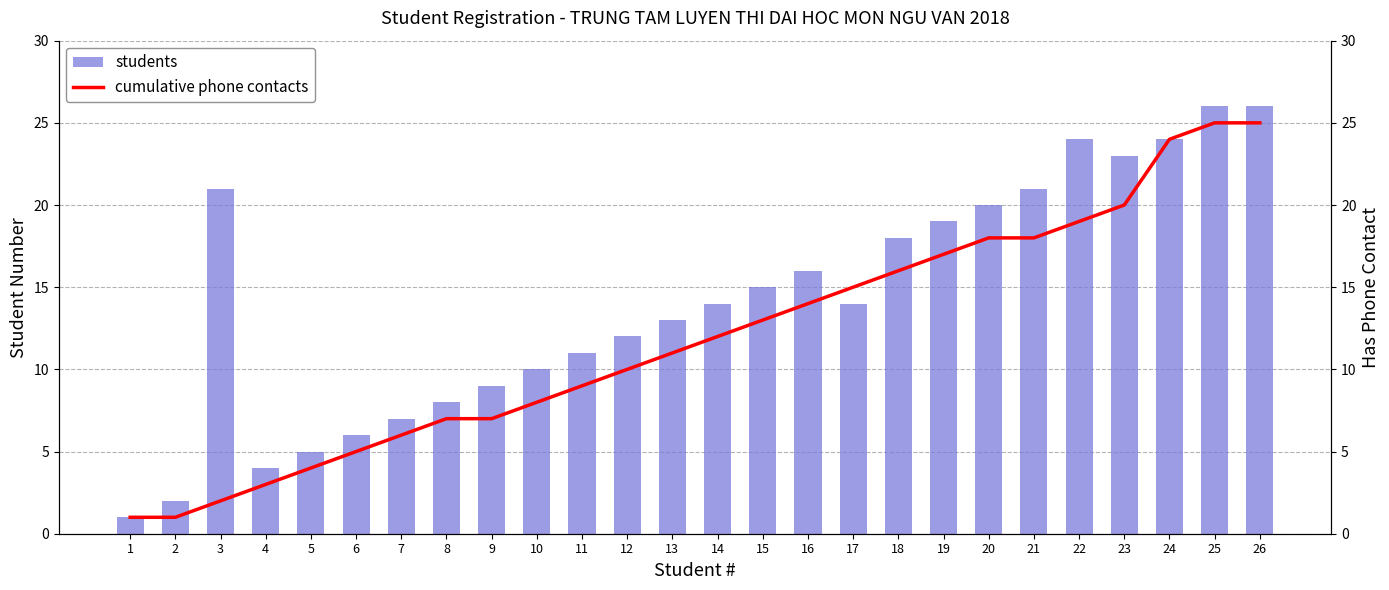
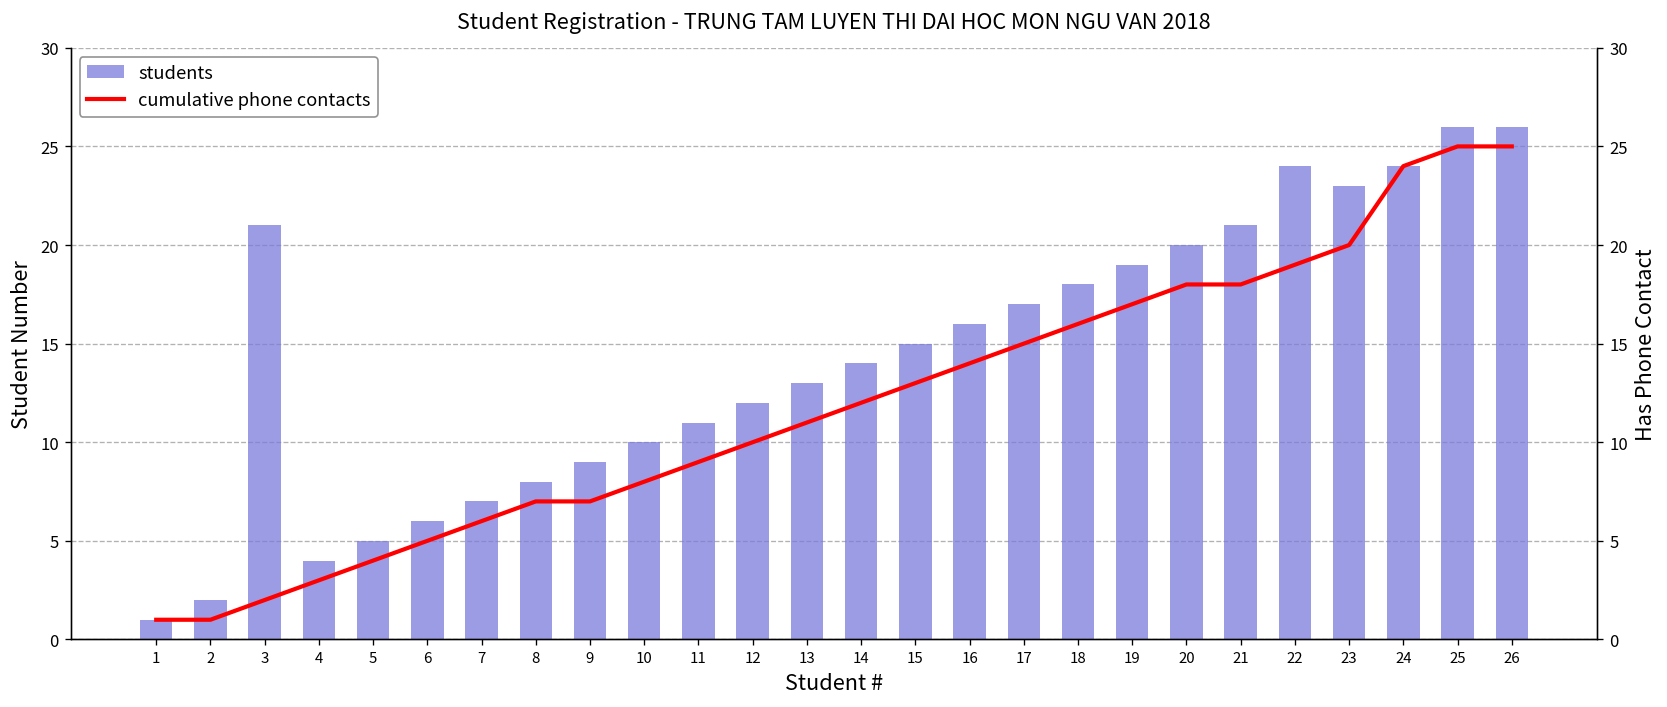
  {
    "students": {
      "1": 1,
      "2": 2,
      "3": 21,
      "4": 4,
      "5": 5,
      "6": 6,
      "7": 7,
      "8": 8,
      "9": 9,
      "10": 10,
      "11": 11,
      "12": 12,
      "13": 13,
      "14": 14,
      "15": 15,
      "16": 16,
-     "17": 14,
+     "17": 17,
      "18": 18,
      "19": 19,
      "20": 20,
      "21": 21,
      "22": 24,
      "23": 23,
      "24": 24,
      "25": 26,
      "26": 26
    },
    "cumulative phone contacts": {
      "1": 1.0,
      "2": 1.0,
      "3": 2.0,
      "4": 3.0,
      "5": 4.0,
      "6": 5.0,
      "7": 6.0,
      "8": 7.0,
      "9": 7.0,
      "10": 8.0,
      "11": 9.0,
      "12": 10.0,
      "13": 11.0,
      "14": 12.0,
      "15": 13.0,
      "16": 14.0,
      "17": 15.0,
      "18": 16.0,
      "19": 17.0,
      "20": 18.0,
      "21": 18.0,
      "22": 19.0,
      "23": 20.0,
      "24": 24.0,
      "25": 25.0,
      "26": 25.0
    }
  }
